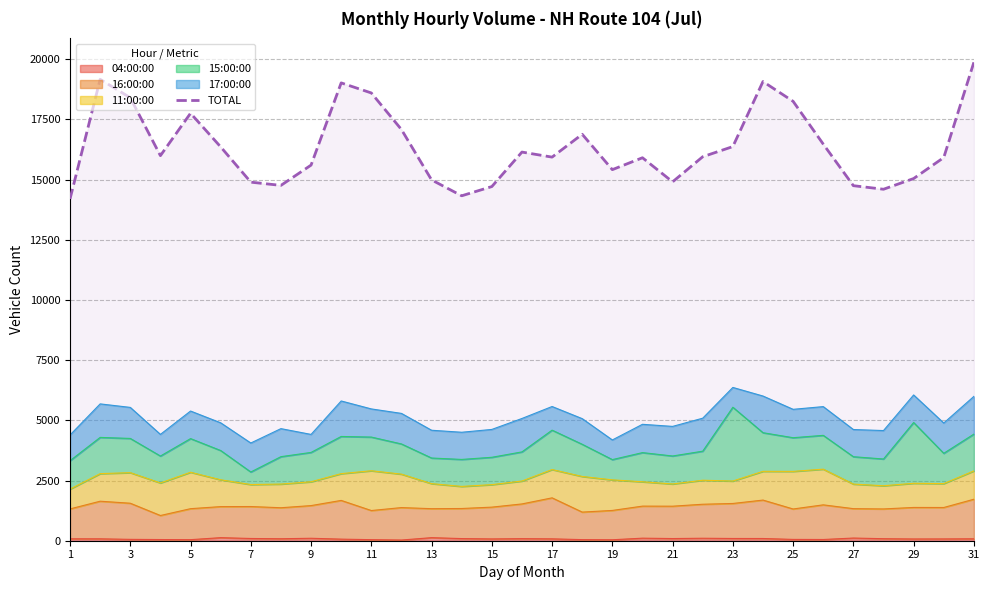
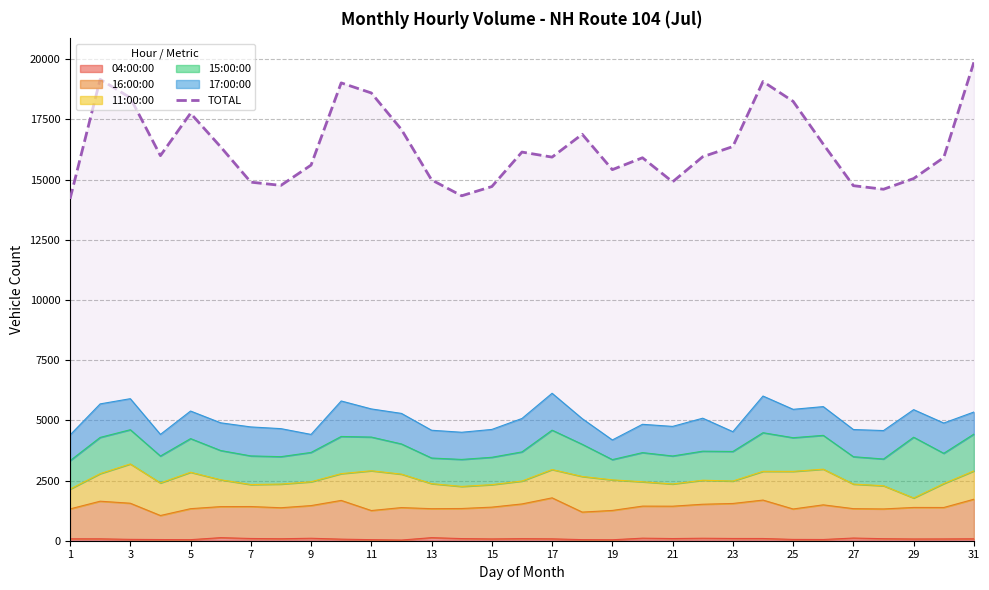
  {
    "11:00:00": {
      "1": 800,
-     "3": 1300,
+     "3": 1600,
      "5": 1500,
      "7": 900,
      "9": 1000,
      "11": 1700,
      "13": 1000,
      "15": 900,
      "17": 1200,
      "19": 1300,
      "21": 900,
      "23": 900,
      "25": 1600,
      "27": 1000,
-     "29": 1000,
+     "29": 400,
      "31": 1200
    },
    "15:00:00": {
      "1": 1200,
      "3": 1400,
      "5": 1400,
-     "7": 500,
+     "7": 1200,
      "9": 1200,
      "11": 1400,
      "13": 1100,
      "15": 1100,
      "17": 1600,
      "19": 800,
      "21": 1200,
-     "23": 3100,
+     "23": 1200,
      "25": 1400,
      "27": 1100,
      "29": 2500,
      "31": 1500
    },
    "17:00:00": {
      "1": 1100,
      "3": 1300,
      "5": 1100,
      "7": 1200,
      "9": 700,
      "11": 1200,
      "13": 1200,
      "15": 1200,
-     "17": 1000,
+     "17": 1500,
      "19": 800,
      "21": 1200,
      "23": 800,
      "25": 1200,
      "27": 1100,
      "29": 1100,
-     "31": 1600
+     "31": 900
    },
    "TOTAL": {
      "1": 14200,
      "5": 17800,
      "7": 14900,
      "9": 15600,
      "11": 18600,
      "13": 15000,
      "15": 14700,
      "17": 15900,
      "19": 15400,
      "21": 14900,
      "23": 16400,
      "25": 18200,
      "27": 14700,
      "29": 15000,
      "31": 19900
    }
  }
